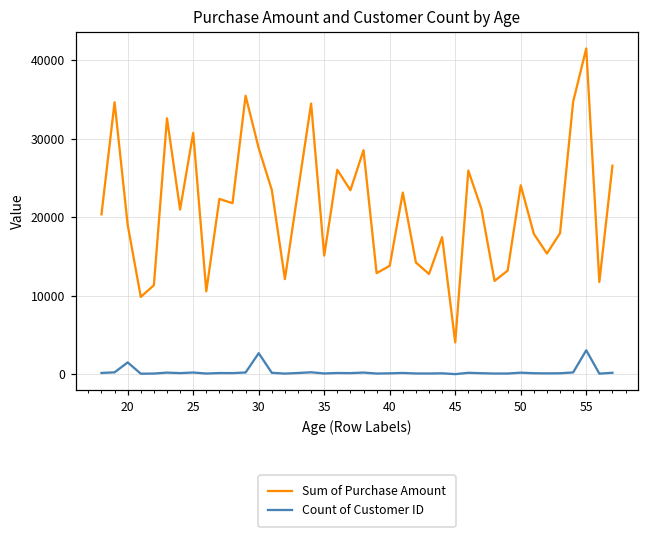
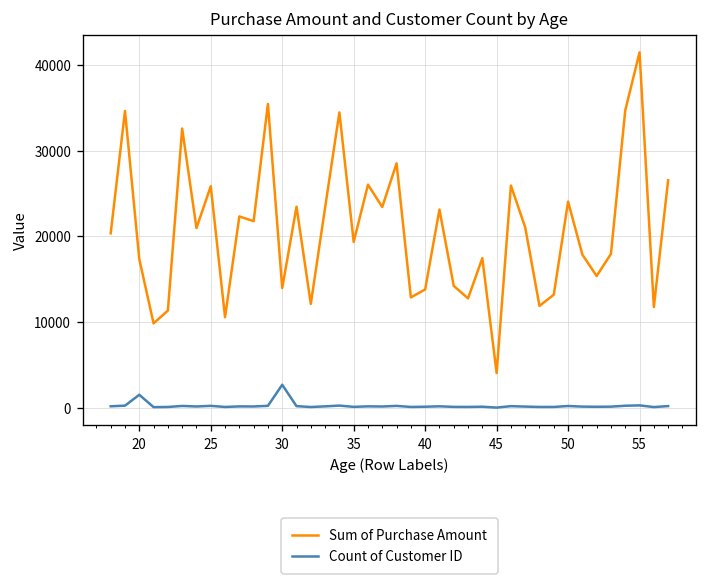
  {
    "Sum of Purchase Amount": {
-     "20": 19000,
-     "25": 31000,
-     "30": 29000,
-     "35": 15000,
+     "20": 17000,
+     "25": 26000,
+     "30": 14000,
+     "35": 19000,
      "40": 14000,
      "45": 4000,
      "50": 24000,
      "55": 41000
    },
    "Count of Customer ID": {
      "20": 2000,
      "25": 0,
      "30": 3000,
      "35": 0,
      "40": 0,
      "45": 0,
      "50": 0,
-     "55": 3000
+     "55": 0
    }
  }
